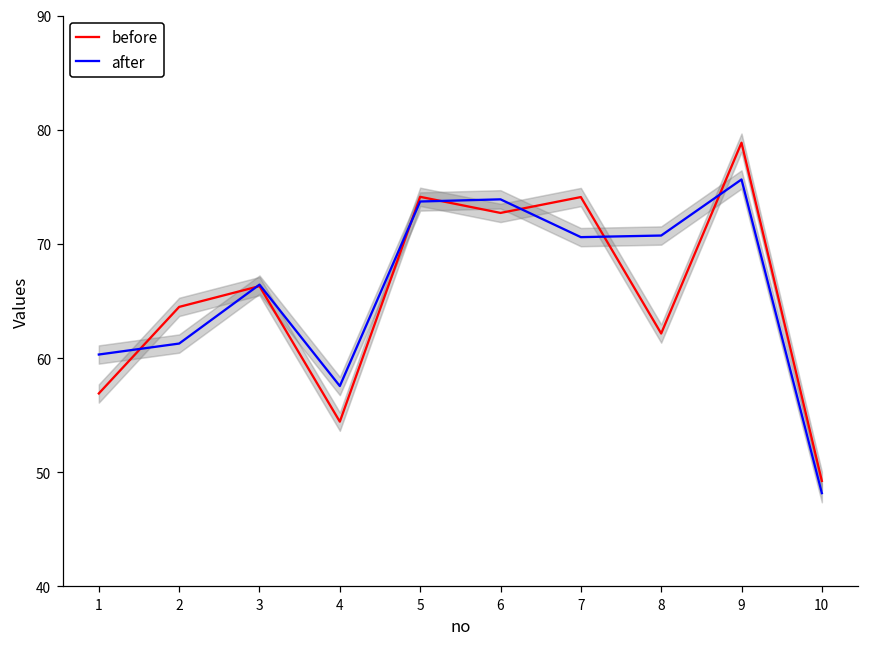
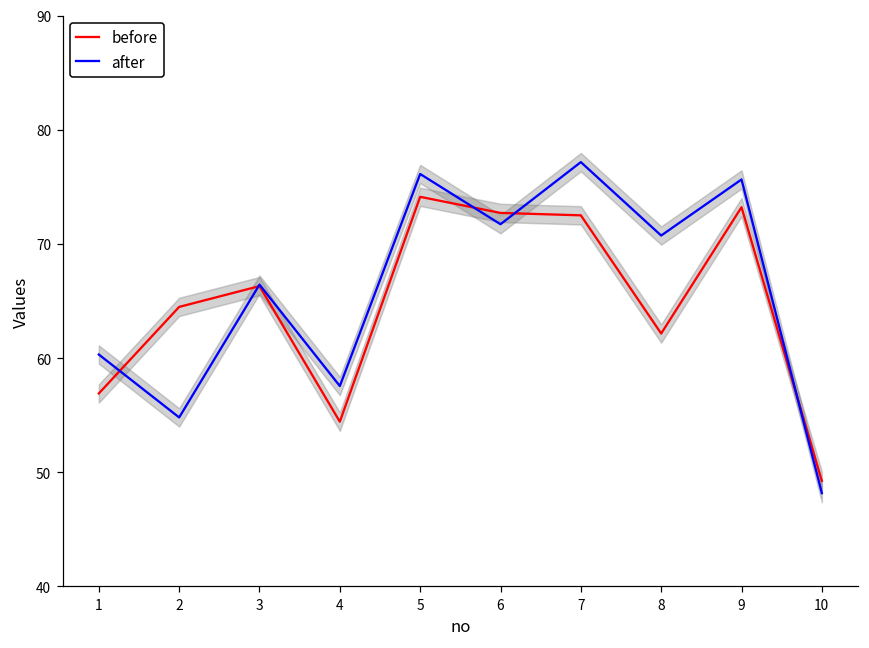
  {
    "before": {
      "1": 56.9,
      "2": 64.5,
      "4": 54.4,
      "5": 74.1,
-     "7": 74.1,
+     "7": 72.5,
      "8": 62.2,
-     "9": 78.9,
+     "9": 73.2,
      "10": 49.2
    },
    "after": {
      "1": 60.3,
-     "2": 61.3,
+     "2": 54.8,
      "4": 57.6,
-     "5": 73.7,
-     "6": 73.9,
-     "7": 70.6,
+     "5": 76.1,
+     "6": 71.7,
+     "7": 77.2,
      "8": 70.7,
      "9": 75.6,
      "10": 48.2
    }
  }
